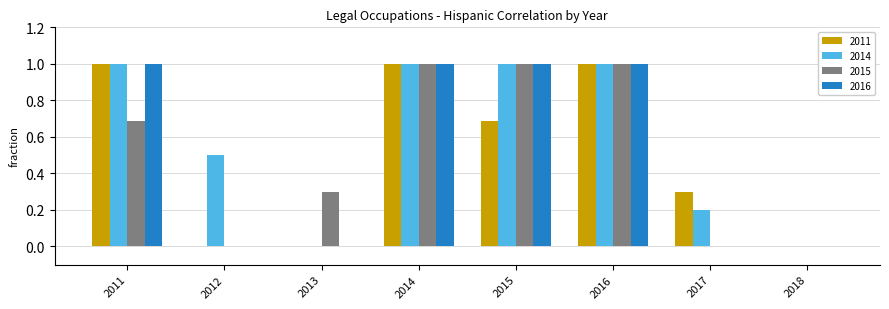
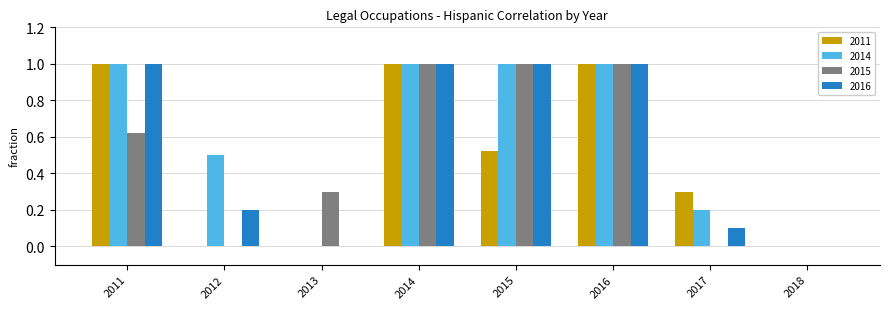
  {
    "2011": {
      "2011": 1.00,
      "2012": 0.00,
      "2013": 0.00,
      "2014": 1.00,
-     "2015": 0.69,
+     "2015": 0.52,
      "2016": 1.00,
      "2017": 0.30,
      "2018": 0.00
    },
    "2014": {
      "2011": 1.00,
      "2012": 0.50,
      "2013": 0.00,
      "2014": 1.00,
      "2015": 1.00,
      "2016": 1.00,
      "2017": 0.20,
      "2018": 0.00
    },
    "2015": {
-     "2011": 0.69,
+     "2011": 0.62,
      "2012": 0.00,
      "2013": 0.30,
      "2014": 1.00,
      "2015": 1.00,
      "2016": 1.00,
      "2017": 0.00,
      "2018": 0.00
    },
    "2016": {
      "2011": 1.0,
-     "2012": 0.0,
+     "2012": 0.2,
      "2013": 0.0,
      "2014": 1.0,
      "2015": 1.0,
      "2016": 1.0,
-     "2017": 0.0,
+     "2017": 0.1,
      "2018": 0.0
    }
  }
